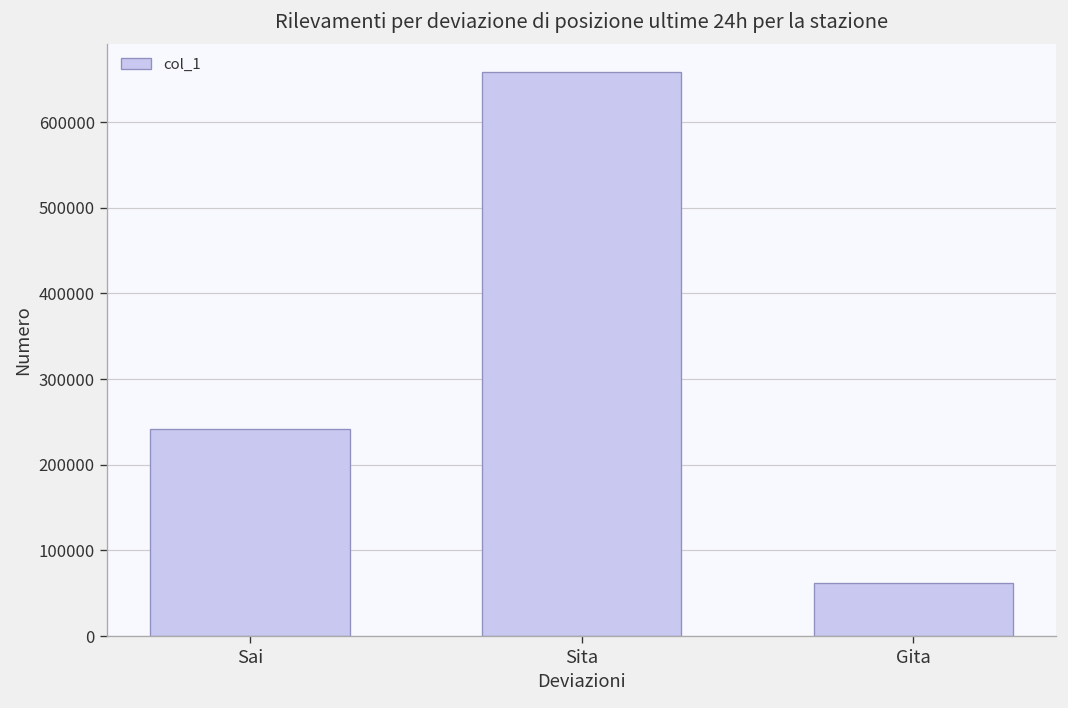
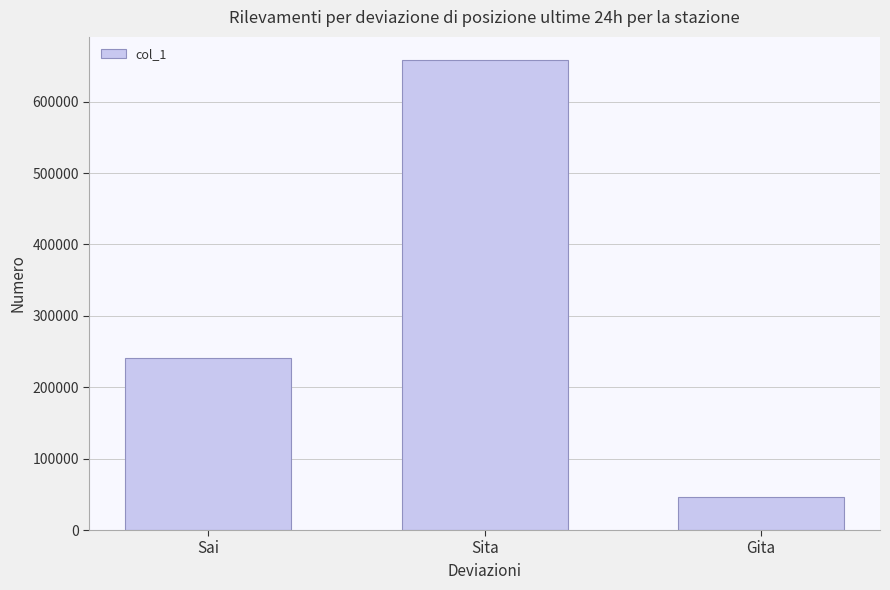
  {
    "Sai": 240000,
    "Sita": 660000,
-   "Gita": 60000
+   "Gita": 50000
  }
